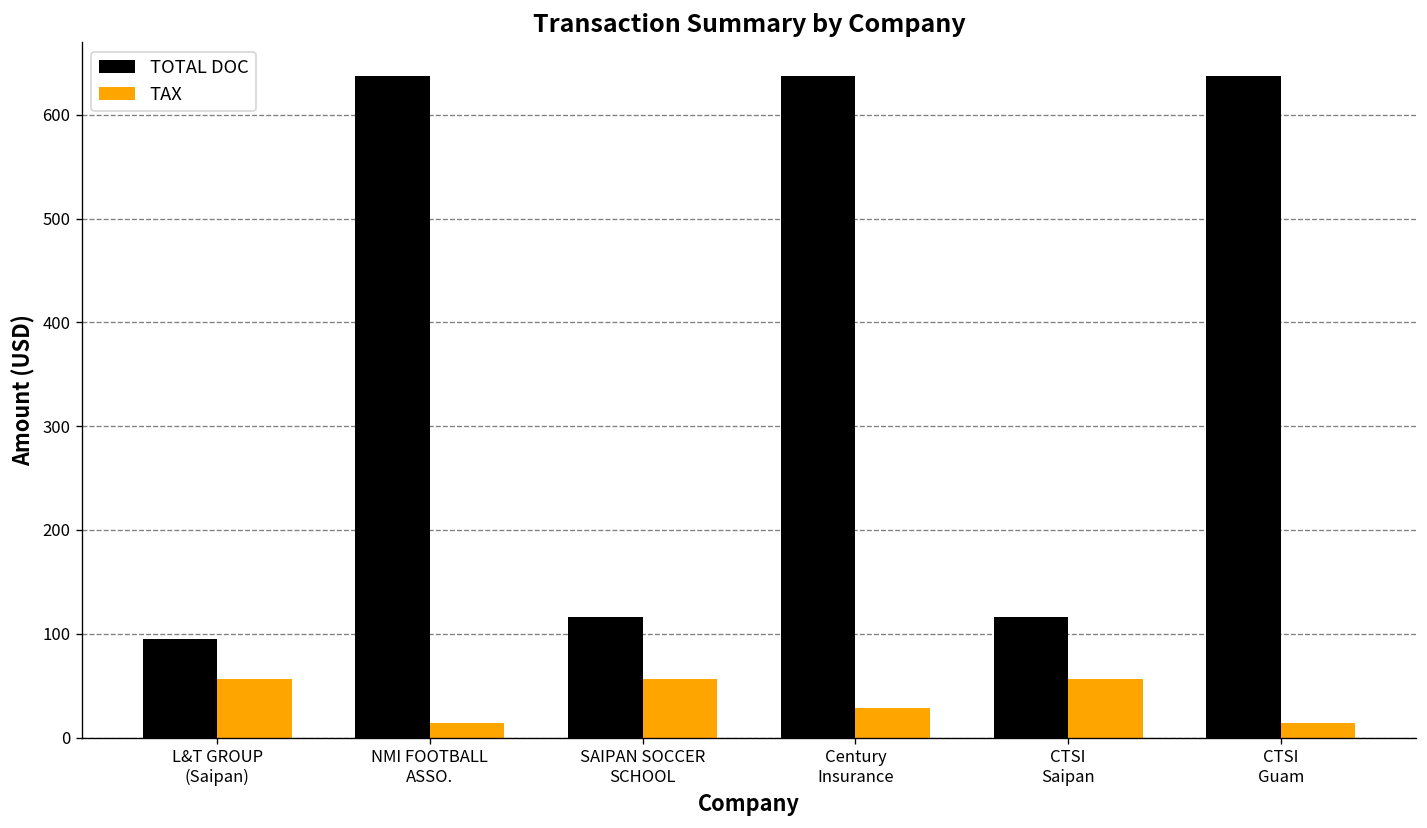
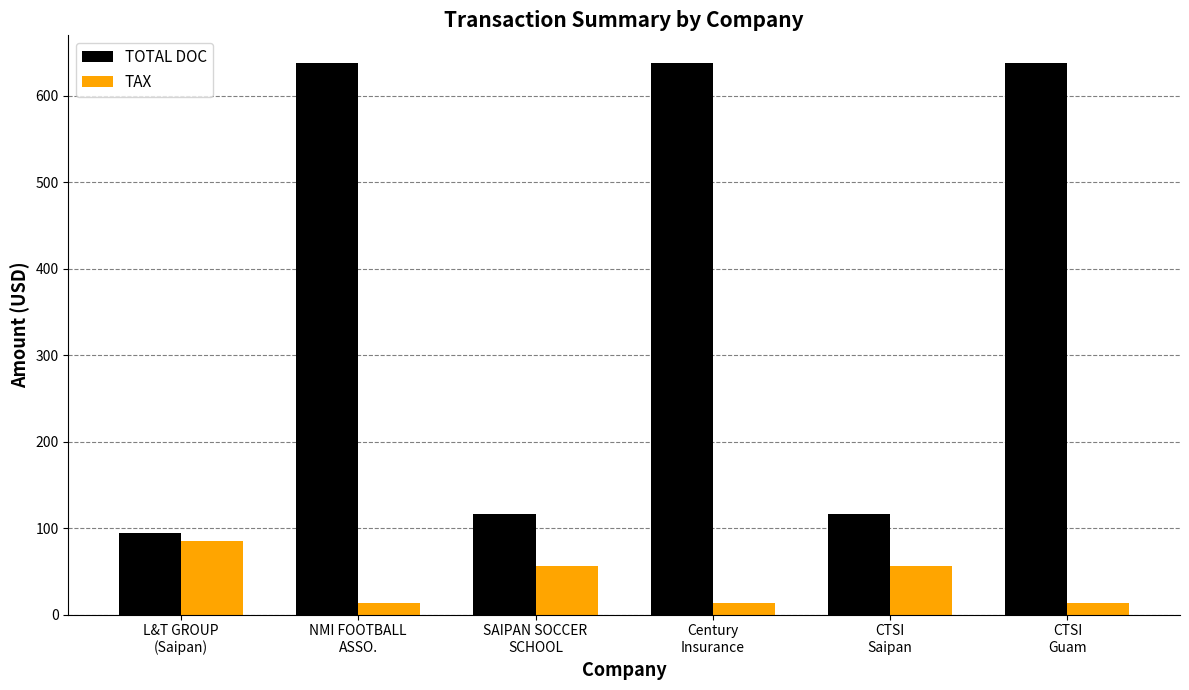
  {
    "TOTAL DOC": {
      "L&T GROUP (Saipan)": 90,
      "NMI FOOTBALL ASSO.": 640,
      "SAIPAN SOCCER SCHOOL": 120,
      "Century Insurance": 640,
      "CTSI Saipan": 120,
      "CTSI Guam": 640
    },
    "TAX": {
-     "L&T GROUP (Saipan)": 60,
+     "L&T GROUP (Saipan)": 90,
      "NMI FOOTBALL ASSO.": 10,
      "SAIPAN SOCCER SCHOOL": 60,
-     "Century Insurance": 30,
+     "Century Insurance": 10,
      "CTSI Saipan": 60,
      "CTSI Guam": 10
    }
  }
